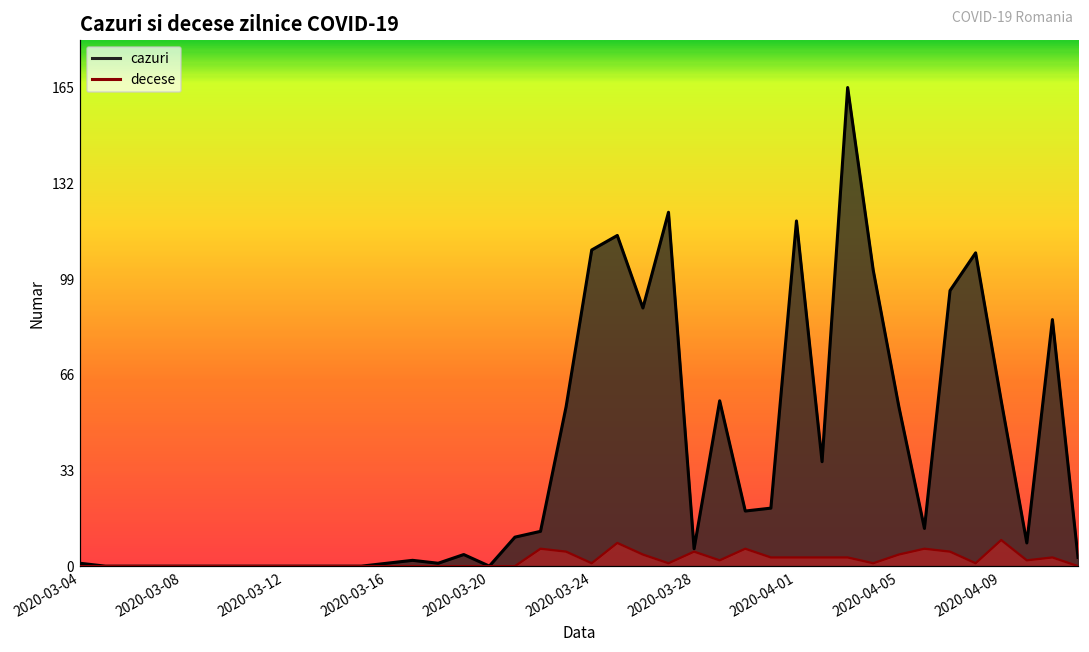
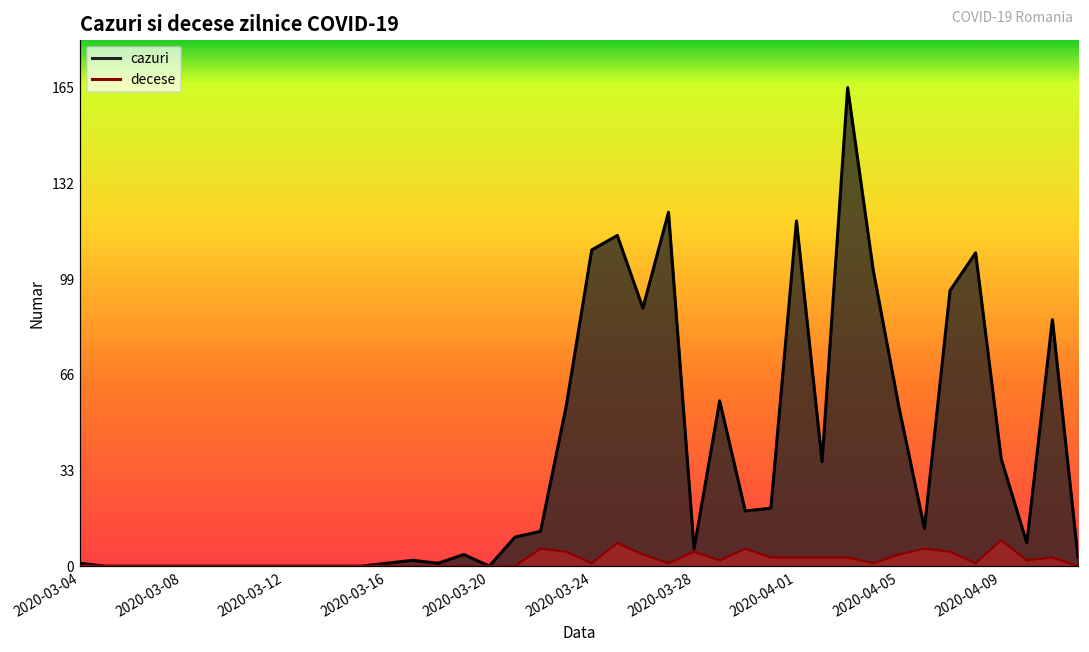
  {
    "cazuri": {
      "2020-03-04": 1,
      "2020-03-16": 1,
      "2020-03-24": 109,
      "2020-03-28": 6,
      "2020-04-01": 119,
      "2020-04-05": 55,
-     "2020-04-09": 57
+     "2020-04-09": 37
    }
  }
